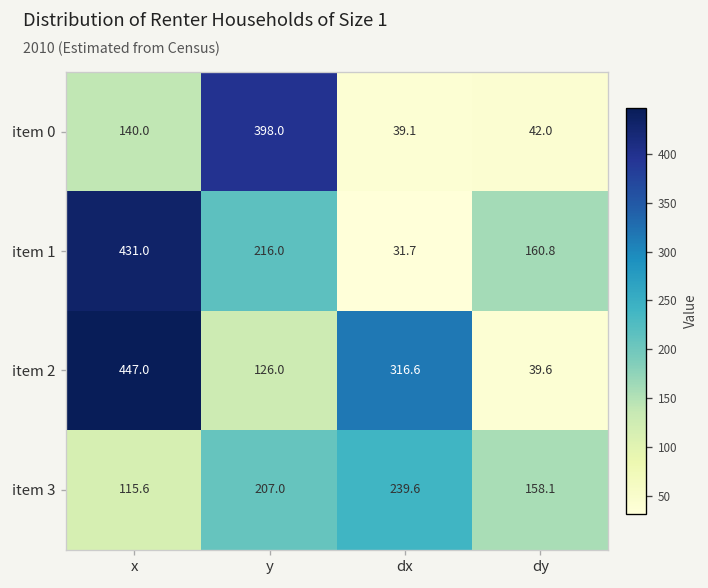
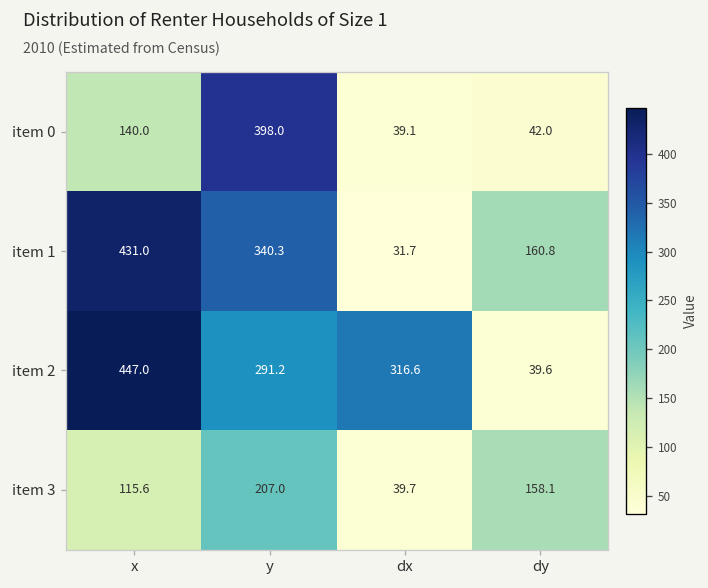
  {
    "item 0": {
      "x": 140.0,
      "y": 398.0,
      "dx": 39.1,
      "dy": 42.0
    },
    "item 1": {
      "x": 431.0,
-     "y": 216.0,
+     "y": 340.3,
      "dx": 31.7,
      "dy": 160.8
    },
    "item 2": {
      "x": 447.0,
-     "y": 126.0,
+     "y": 291.2,
      "dx": 316.6,
      "dy": 39.6
    },
    "item 3": {
      "x": 115.6,
      "y": 207.0,
-     "dx": 239.6,
+     "dx": 39.7,
      "dy": 158.1
    }
  }
